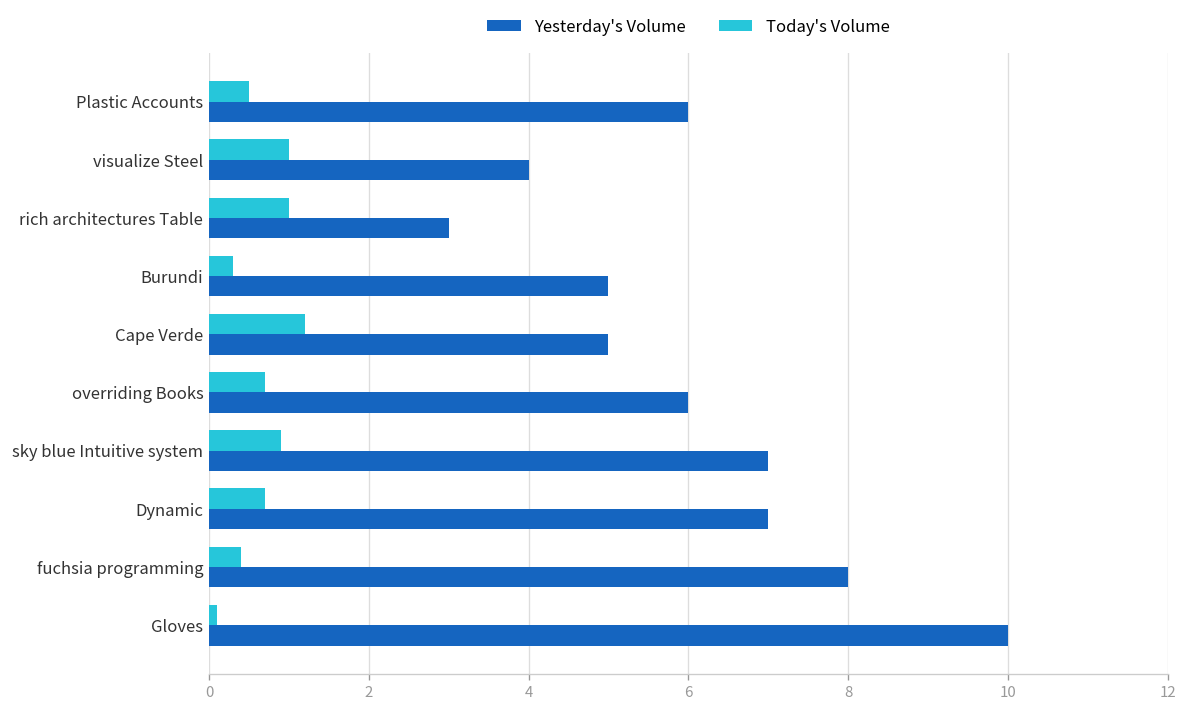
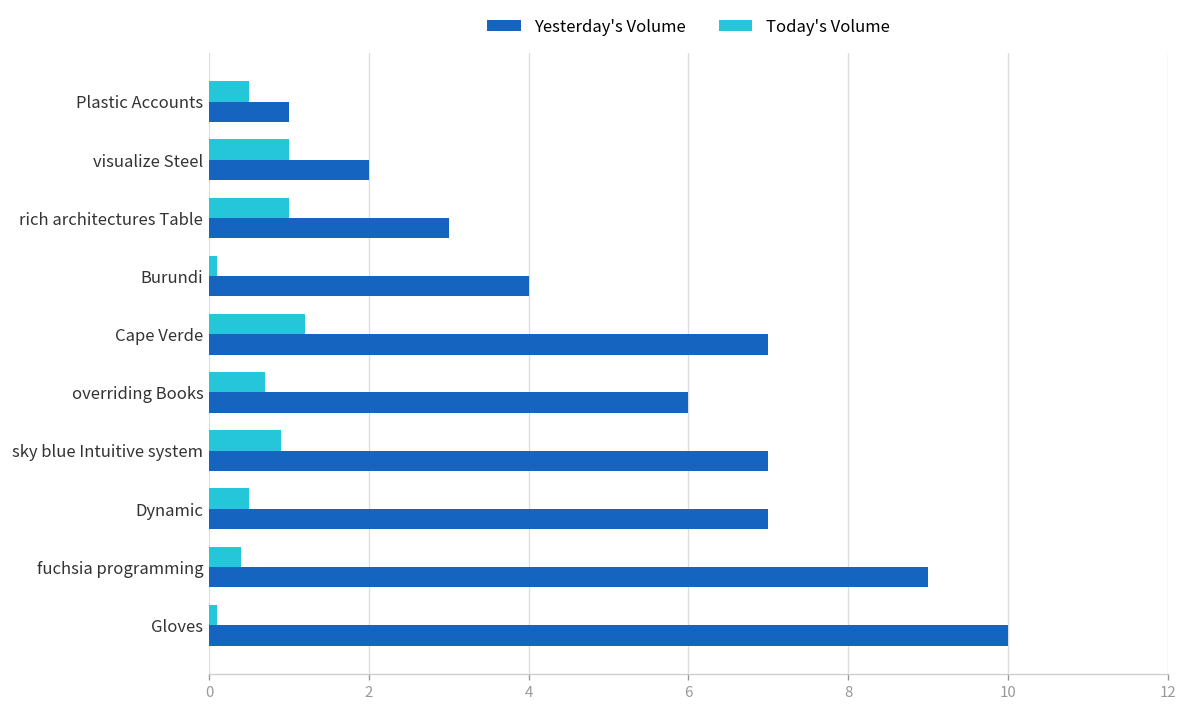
  {
    "Yesterday's Volume": {
-     "Plastic Accounts": 6,
-     "visualize Steel": 4,
+     "Plastic Accounts": 1,
+     "visualize Steel": 2,
      "rich architectures Table": 3,
-     "Burundi": 5,
-     "Cape Verde": 5,
+     "Burundi": 4,
+     "Cape Verde": 7,
      "overriding Books": 6,
      "sky blue Intuitive system": 7,
      "Dynamic": 7,
-     "fuchsia programming": 8,
+     "fuchsia programming": 9,
      "Gloves": 10
    },
    "Today's Volume": {
      "Plastic Accounts": 0.5,
      "visualize Steel": 1.0,
      "rich architectures Table": 1.0,
-     "Burundi": 0.3,
+     "Burundi": 0.1,
      "Cape Verde": 1.2,
      "overriding Books": 0.7,
      "sky blue Intuitive system": 0.9,
-     "Dynamic": 0.7,
+     "Dynamic": 0.5,
      "fuchsia programming": 0.4,
      "Gloves": 0.1
    }
  }
